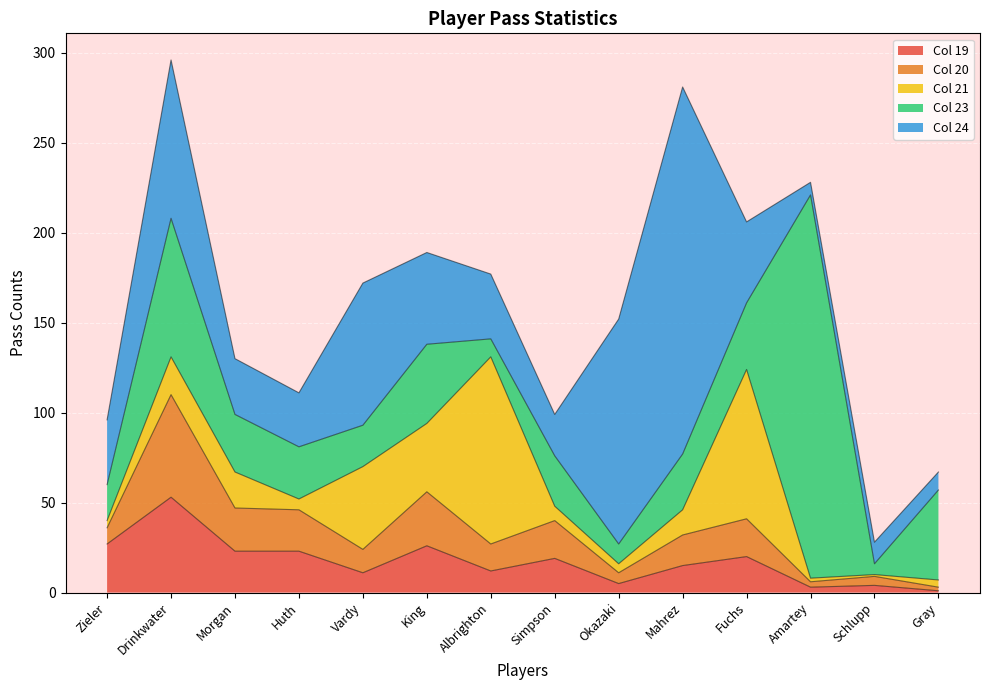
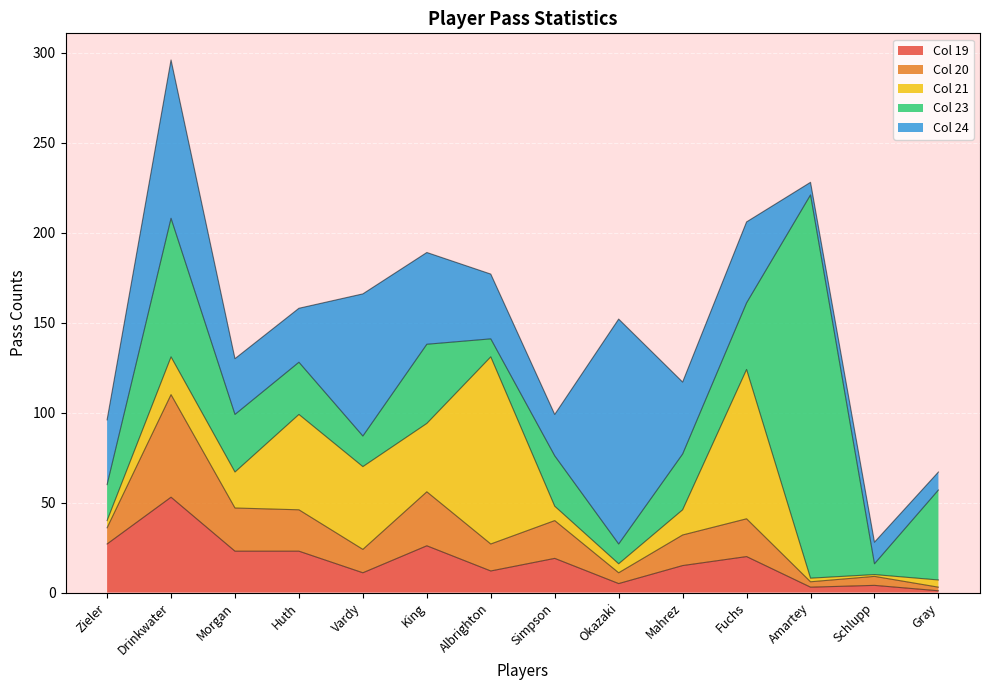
  {
    "Col 21": {
      "Zieler": 4,
      "Drinkwater": 21,
      "Morgan": 20,
-     "Huth": 6,
+     "Huth": 53,
      "Vardy": 46,
      "King": 38,
      "Albrighton": 104,
      "Simpson": 8,
      "Okazaki": 5,
      "Mahrez": 14,
      "Fuchs": 83,
      "Amartey": 2,
      "Gray": 4
    },
    "Col 23": {
      "Zieler": 20,
      "Drinkwater": 77,
      "Morgan": 32,
      "Huth": 29,
-     "Vardy": 23,
+     "Vardy": 17,
      "King": 44,
      "Albrighton": 10,
      "Simpson": 28,
      "Okazaki": 11,
      "Mahrez": 31,
      "Fuchs": 37,
      "Amartey": 213,
      "Schlupp": 6,
      "Gray": 50
    },
    "Col 24": {
      "Zieler": 36,
      "Drinkwater": 88,
      "Morgan": 31,
      "Huth": 30,
      "Vardy": 79,
      "King": 51,
      "Albrighton": 36,
      "Simpson": 23,
      "Okazaki": 125,
-     "Mahrez": 204,
+     "Mahrez": 40,
      "Fuchs": 45,
      "Amartey": 7,
      "Schlupp": 12,
      "Gray": 10
    }
  }
